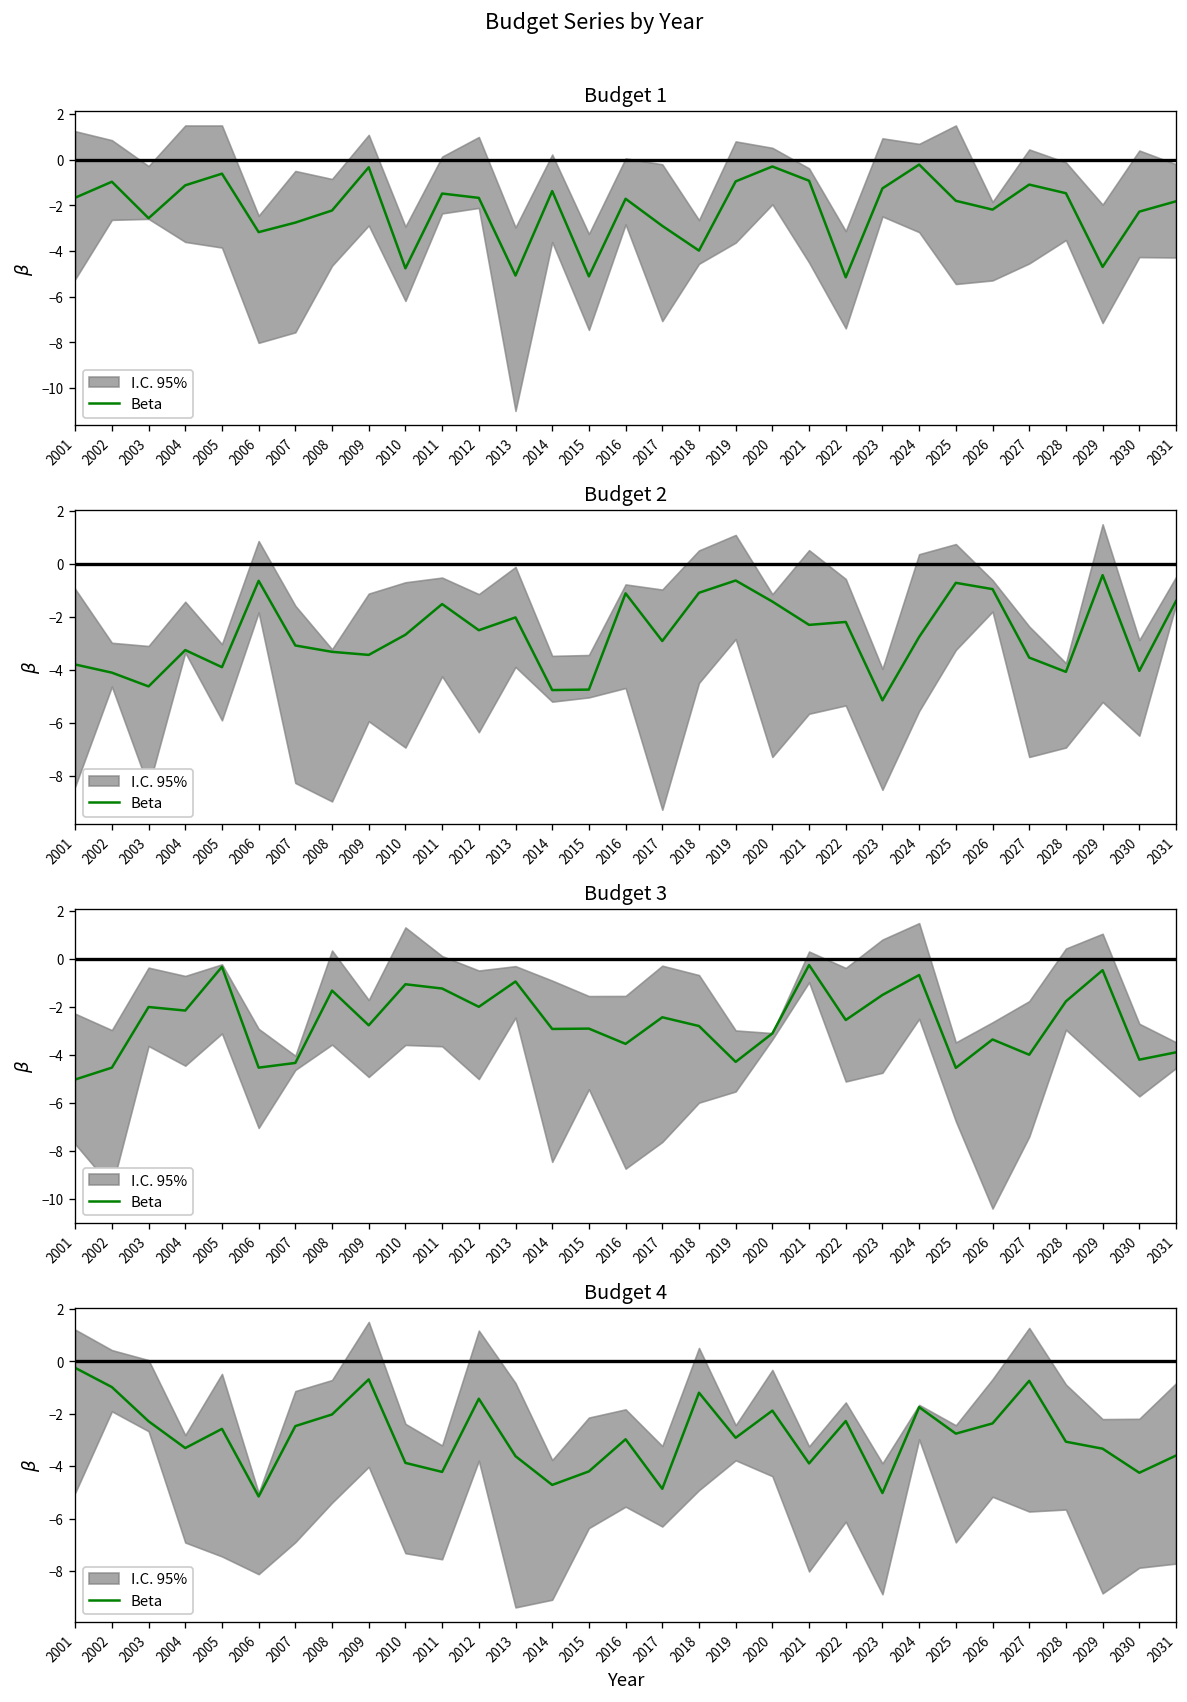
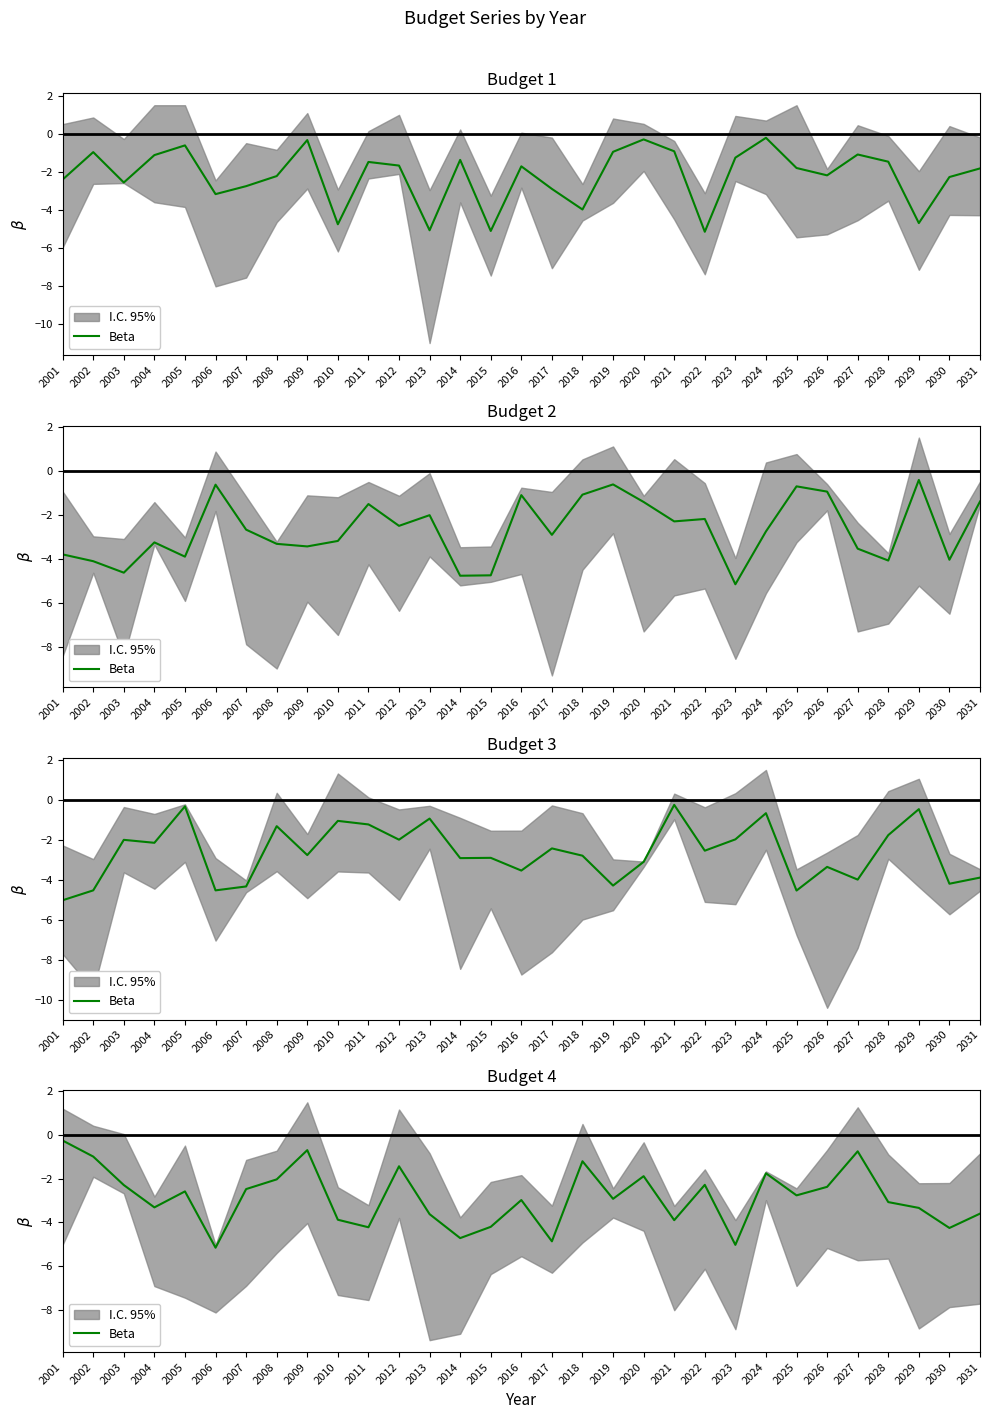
  {
    "Budget 1": {
      "Beta": {
-       "2001": -1.7,
+       "2001": -2.4,
        "2002": -1.0,
        "2003": -2.6,
        "2004": -1.1,
        "2005": -0.6,
        "2006": -3.2,
        "2007": -2.8,
        "2008": -2.2,
        "2009": -0.3,
        "2010": -4.8,
        "2011": -1.5,
        "2012": -1.7,
        "2013": -5.1,
        "2014": -1.4,
        "2015": -5.1,
        "2016": -1.7,
        "2017": -2.9,
        "2018": -4.0,
        "2019": -0.9,
        "2020": -0.3,
        "2021": -0.9,
        "2022": -5.1,
        "2023": -1.3,
        "2024": -0.2,
        "2025": -1.8,
        "2026": -2.2,
        "2027": -1.1,
        "2028": -1.5,
        "2029": -4.7,
        "2030": -2.3,
        "2031": -1.8
      }
    },
    "Budget 2": {
      "Beta": {
        "2001": -3.8,
        "2002": -4.1,
        "2003": -4.6,
        "2004": -3.3,
        "2005": -3.9,
        "2006": -0.6,
-       "2007": -3.1,
+       "2007": -2.7,
        "2009": -3.4,
-       "2010": -2.7,
+       "2010": -3.2,
        "2011": -1.5,
        "2012": -2.5,
        "2013": -2.0,
        "2014": -4.8,
        "2015": -4.7,
        "2016": -1.1,
        "2017": -2.9,
        "2018": -1.1,
        "2019": -0.6,
        "2020": -1.4,
        "2021": -2.3,
        "2022": -2.2,
        "2023": -5.1,
        "2024": -2.8,
        "2025": -0.7,
        "2026": -0.9,
        "2027": -3.5,
        "2028": -4.1,
        "2029": -0.4,
        "2030": -4.0,
        "2031": -1.4
      }
    },
    "Budget 3": {
      "Beta": {
        "2001": -5.0,
        "2002": -4.5,
        "2003": -2.0,
        "2004": -2.1,
        "2006": -4.5,
        "2007": -4.3,
        "2008": -1.3,
        "2009": -2.8,
        "2010": -1.0,
        "2011": -1.2,
        "2012": -2.0,
        "2013": -0.9,
        "2014": -2.9,
        "2015": -2.9,
        "2016": -3.5,
        "2017": -2.4,
        "2018": -2.8,
        "2019": -4.3,
        "2021": -0.2,
        "2022": -2.5,
-       "2023": -1.5,
+       "2023": -2.0,
        "2024": -0.7,
        "2025": -4.5,
        "2026": -3.3,
        "2027": -4.0,
        "2028": -1.8,
        "2029": -0.5,
        "2030": -4.2,
        "2031": -3.9
      }
    },
    "Budget 4": {
      "Beta": {
        "2001": -0.3,
        "2002": -1.0,
        "2003": -2.3,
        "2004": -3.3,
        "2005": -2.6,
        "2006": -5.2,
        "2007": -2.5,
        "2008": -2.0,
        "2009": -0.7,
        "2010": -3.9,
        "2011": -4.2,
        "2012": -1.4,
        "2013": -3.6,
        "2014": -4.7,
        "2015": -4.2,
        "2016": -3.0,
        "2017": -4.9,
        "2018": -1.2,
        "2019": -2.9,
        "2020": -1.9,
        "2021": -3.9,
        "2022": -2.3,
        "2023": -5.0,
        "2025": -2.8,
        "2026": -2.4,
        "2027": -0.7,
        "2028": -3.1,
        "2029": -3.3,
        "2030": -4.3,
        "2031": -3.6
      }
    }
  }
